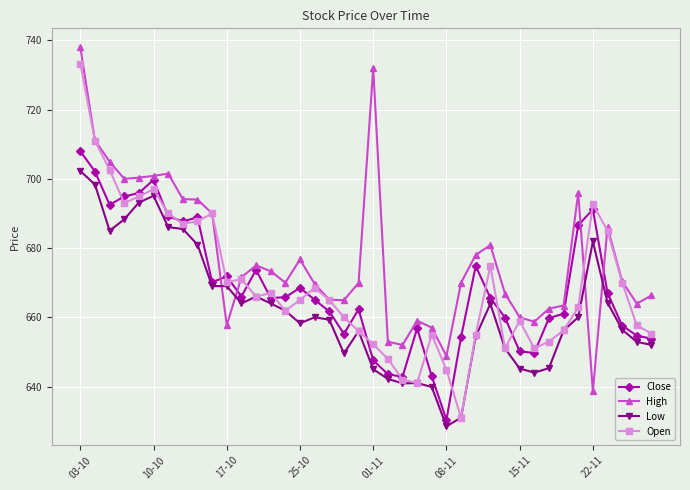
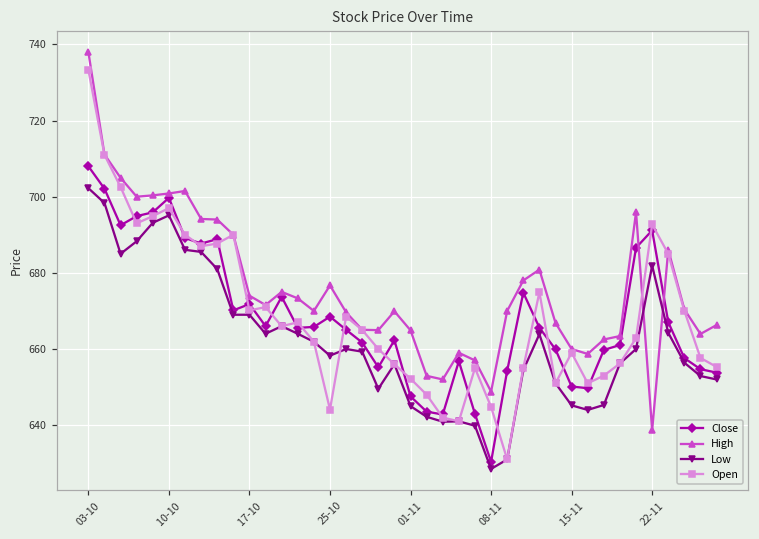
  {
    "High": {
      "03-10": 738,
      "10-10": 701,
-     "17-10": 658,
+     "17-10": 674,
      "25-10": 677,
-     "01-11": 732,
+     "01-11": 665,
      "08-11": 649,
      "15-11": 660,
      "22-11": 639
    },
    "Open": {
      "03-10": 733,
      "10-10": 697,
      "17-10": 670,
-     "25-10": 665,
+     "25-10": 644,
      "01-11": 652,
      "08-11": 645,
      "15-11": 659,
      "22-11": 693
    }
  }
